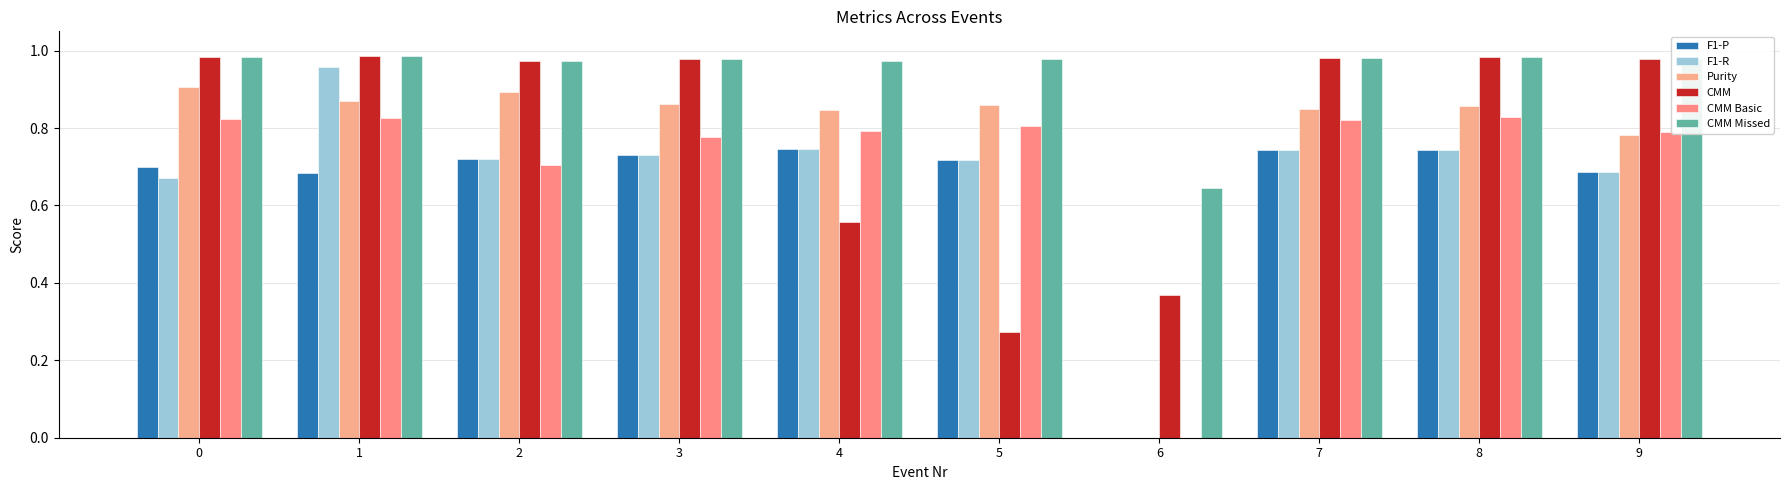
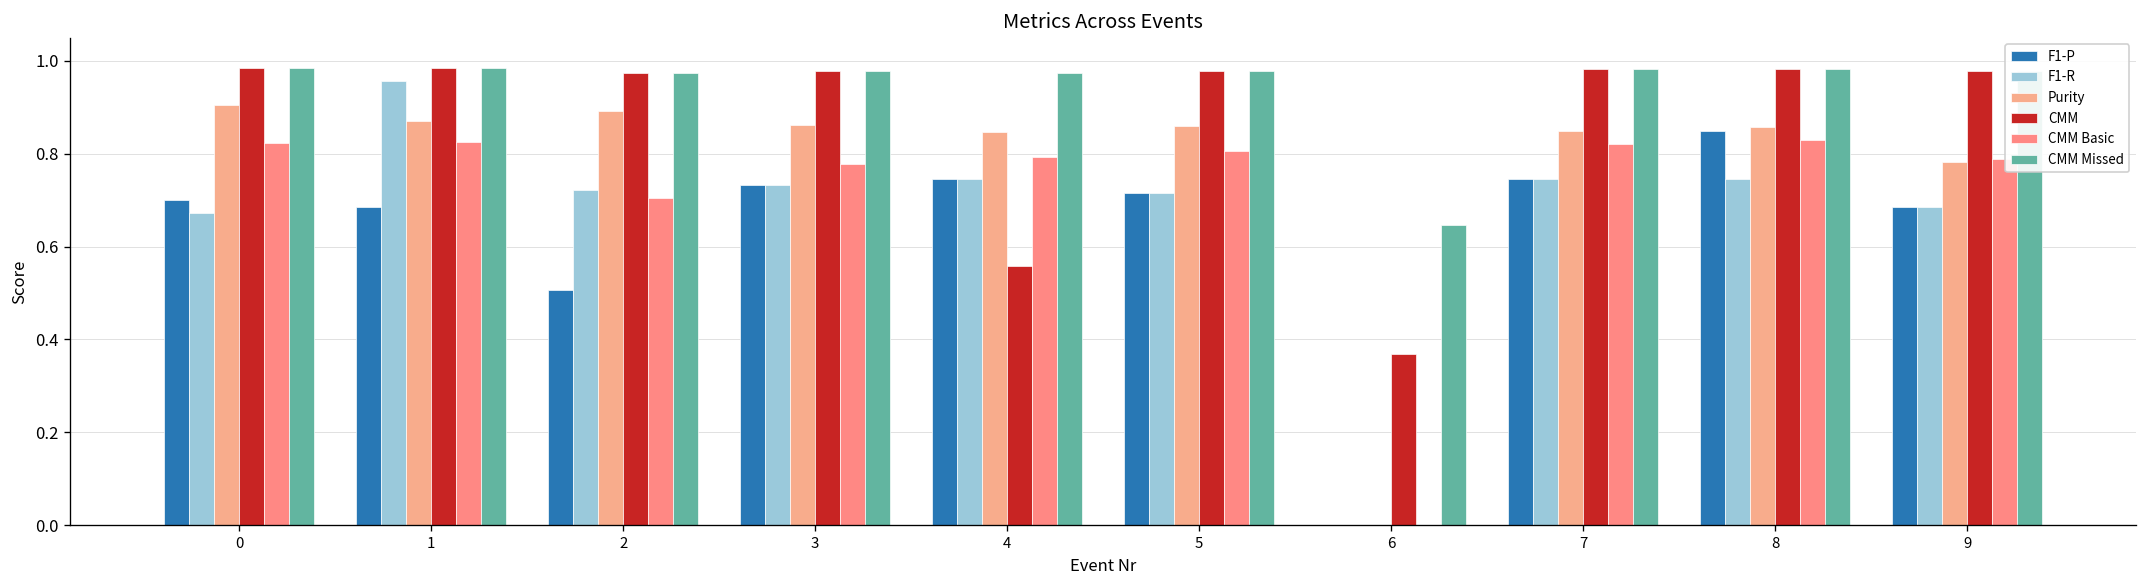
  {
    "F1-P": {
      "0": 0.70,
      "1": 0.68,
-     "2": 0.72,
+     "2": 0.51,
      "3": 0.73,
      "4": 0.75,
      "5": 0.72,
      "6": 0.00,
      "7": 0.74,
-     "8": 0.74,
+     "8": 0.85,
      "9": 0.69
    },
    "F1-R": {
      "0": 0.67,
      "1": 0.96,
      "2": 0.72,
      "3": 0.73,
      "4": 0.75,
      "5": 0.72,
      "6": 0.00,
      "7": 0.74,
      "8": 0.74,
      "9": 0.69
    },
    "CMM": {
      "0": 0.98,
      "1": 0.99,
      "2": 0.97,
      "3": 0.98,
      "4": 0.56,
-     "5": 0.27,
+     "5": 0.98,
      "6": 0.37,
      "7": 0.98,
      "8": 0.98,
      "9": 0.98
    },
    "CMM Missed": {
      "0": 0.98,
      "1": 0.99,
      "2": 0.97,
      "3": 0.98,
      "4": 0.97,
      "5": 0.98,
      "6": 0.65,
      "7": 0.98,
      "8": 0.98
    }
  }
